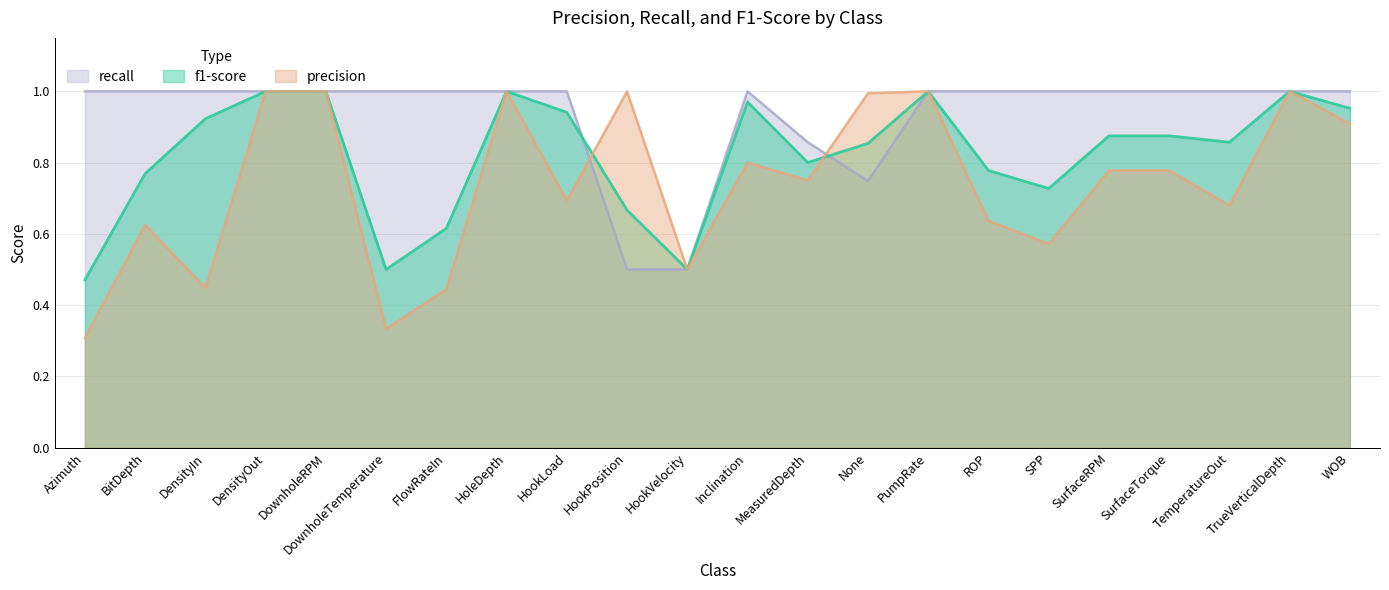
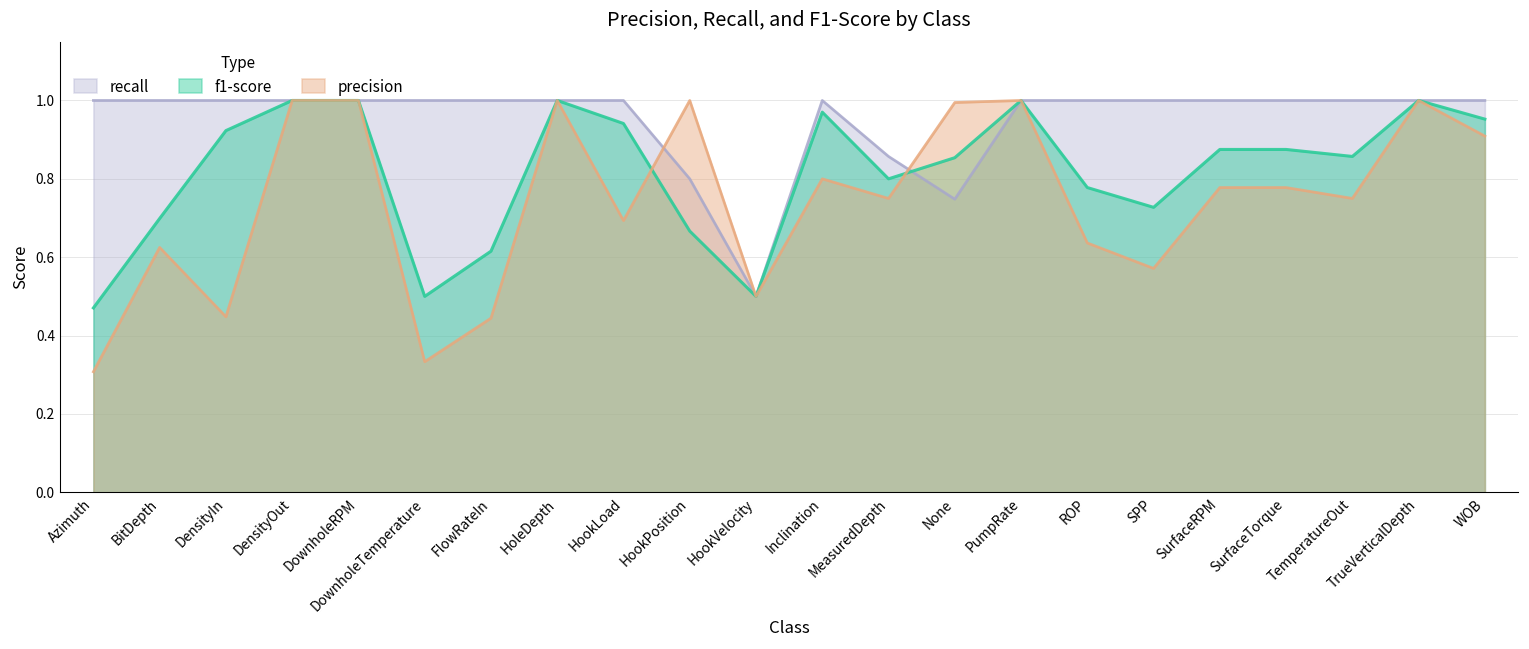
  {
    "recall": {
      "Azimuth": 1.0,
      "BitDepth": 1.0,
      "DensityIn": 1.0,
      "DownholeTemperature": 1.0,
      "FlowRateIn": 1.0,
      "HookLoad": 1.0,
-     "HookPosition": 0.5,
+     "HookPosition": 0.8,
      "Inclination": 1.0,
      "MeasuredDepth": 0.86,
      "None": 0.75,
      "ROP": 1.0,
      "SPP": 1.0,
      "SurfaceRPM": 1.0,
      "SurfaceTorque": 1.0,
      "TemperatureOut": 1.0,
      "WOB": 1.0
    },
    "f1-score": {
      "Azimuth": 0.47,
-     "BitDepth": 0.77,
+     "BitDepth": 0.70,
      "DensityIn": 0.92,
      "DownholeTemperature": 0.50,
      "FlowRateIn": 0.62,
      "HookLoad": 0.94,
      "HookPosition": 0.67,
      "Inclination": 0.97,
      "MeasuredDepth": 0.80,
      "None": 0.85,
      "ROP": 0.78,
      "SPP": 0.73,
      "SurfaceRPM": 0.88,
      "SurfaceTorque": 0.88,
      "TemperatureOut": 0.86,
      "WOB": 0.95
    },
    "precision": {
      "Azimuth": 0.31,
      "BitDepth": 0.63,
      "DensityIn": 0.45,
      "DownholeTemperature": 0.33,
      "FlowRateIn": 0.44,
      "HookLoad": 0.69,
      "HookPosition": 1.00,
      "Inclination": 0.80,
      "MeasuredDepth": 0.75,
      "None": 0.99,
      "ROP": 0.64,
      "SPP": 0.57,
      "SurfaceRPM": 0.78,
      "SurfaceTorque": 0.78,
-     "TemperatureOut": 0.68,
+     "TemperatureOut": 0.75,
      "WOB": 0.91
    }
  }
